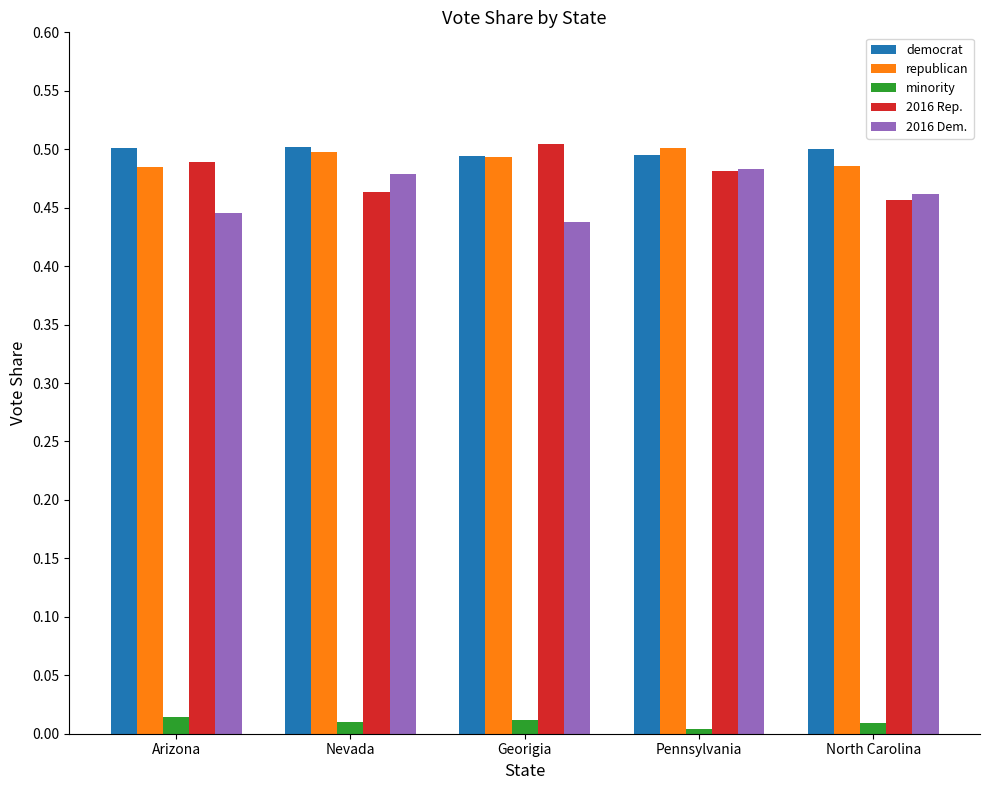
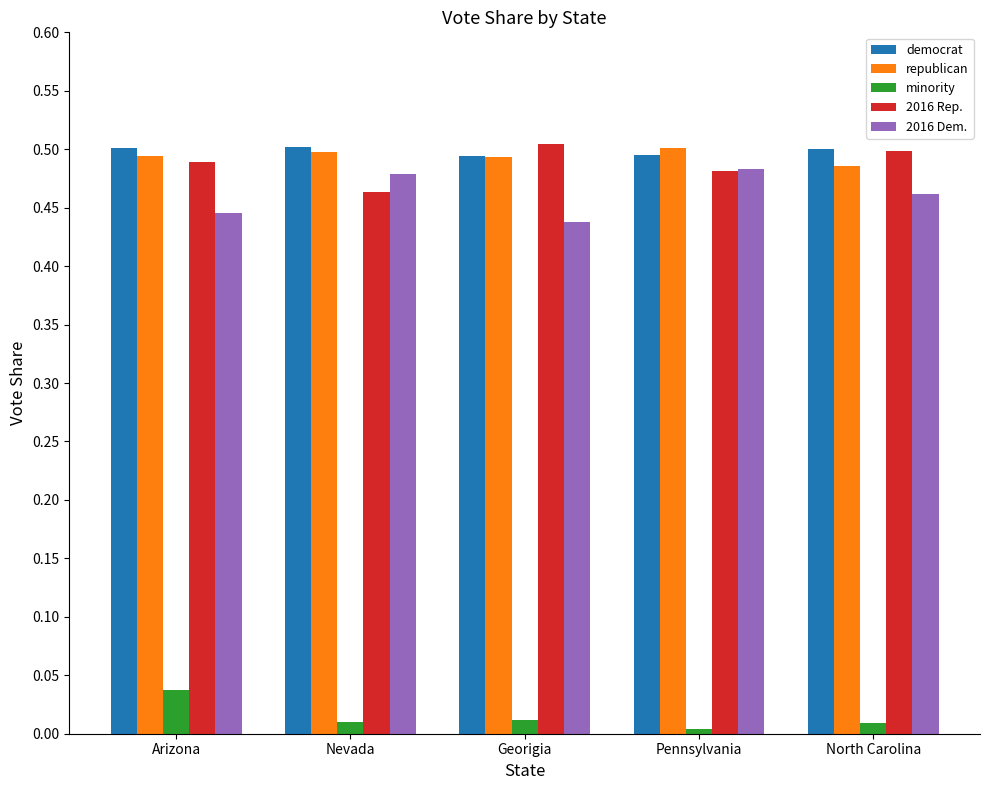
  {
    "democrat": {
      "Arizona": 0.501,
      "Nevada": 0.502,
      "Georigia": 0.494,
      "Pennsylvania": 0.495,
      "North Carolina": 0.500
    },
    "republican": {
-     "Arizona": 0.485,
+     "Arizona": 0.494,
      "Nevada": 0.498,
      "Georigia": 0.494,
      "Pennsylvania": 0.501,
      "North Carolina": 0.486
    },
    "minority": {
-     "Arizona": 0.014,
+     "Arizona": 0.037,
      "Nevada": 0.010,
      "Georigia": 0.012,
      "Pennsylvania": 0.004,
      "North Carolina": 0.009
    },
    "2016 Rep.": {
      "Arizona": 0.489,
      "Nevada": 0.463,
      "Georigia": 0.504,
      "Pennsylvania": 0.482,
-     "North Carolina": 0.457
+     "North Carolina": 0.498
    },
    "2016 Dem.": {
      "Arizona": 0.446,
      "Nevada": 0.479,
      "Georigia": 0.438,
      "Pennsylvania": 0.483,
      "North Carolina": 0.462
    }
  }
